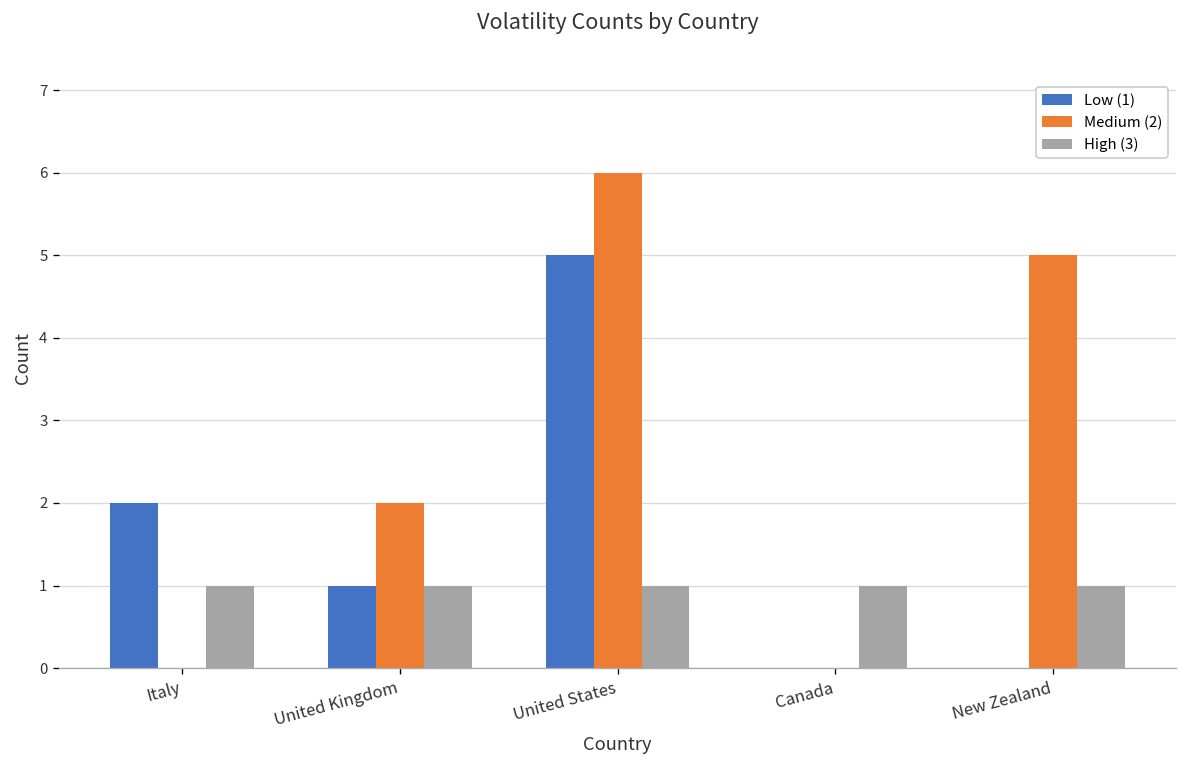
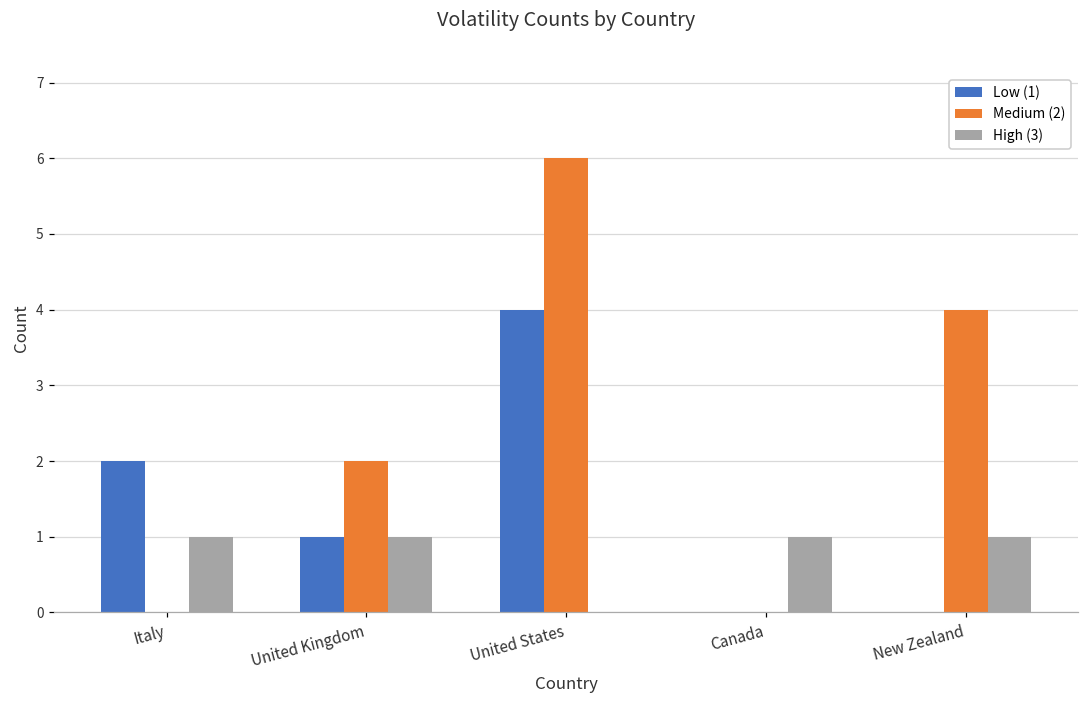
  {
    "Low (1)": {
      "Italy": 2,
      "United Kingdom": 1,
-     "United States": 5,
+     "United States": 4,
      "Canada": 0,
      "New Zealand": 0
    },
    "Medium (2)": {
      "Italy": 0,
      "United Kingdom": 2,
      "United States": 6,
      "Canada": 0,
-     "New Zealand": 5
+     "New Zealand": 4
    },
    "High (3)": {
      "Italy": 1,
      "United Kingdom": 1,
-     "United States": 1,
+     "United States": 0,
      "Canada": 1,
      "New Zealand": 1
    }
  }
